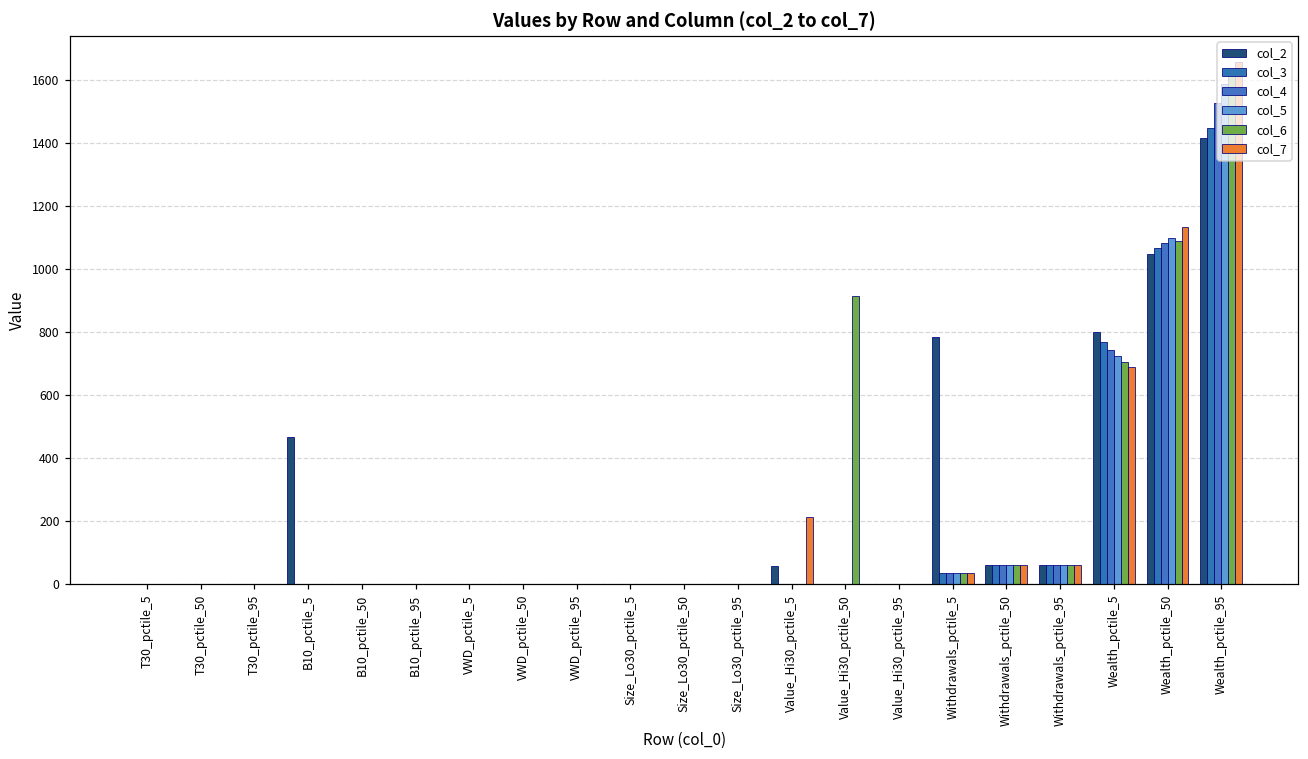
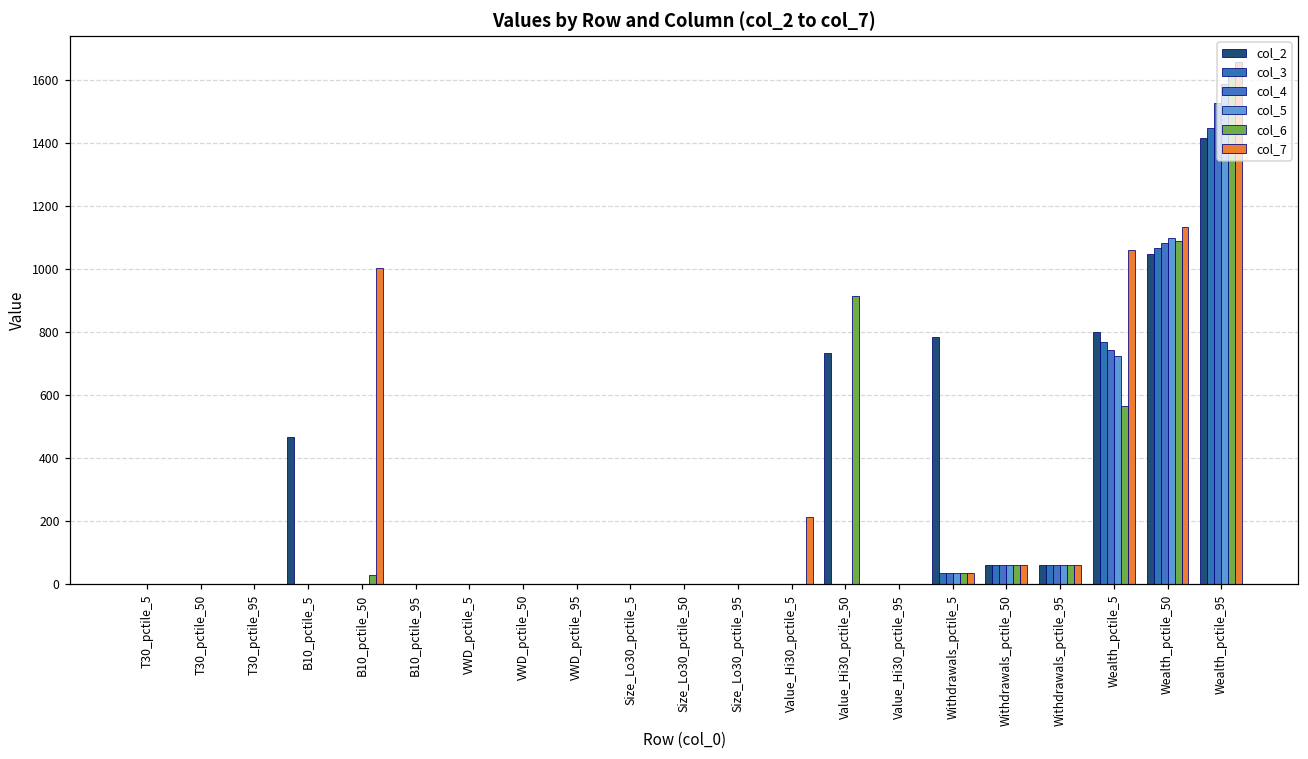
  {
    "col_2": {
      "B10_pctile_5": 470,
-     "Value_Hi30_pctile_5": 60,
-     "Value_Hi30_pctile_50": 0,
+     "Value_Hi30_pctile_5": 0,
+     "Value_Hi30_pctile_50": 730,
      "Withdrawals_pctile_5": 790,
      "Withdrawals_pctile_50": 60,
      "Withdrawals_pctile_95": 60,
      "Wealth_pctile_5": 800,
      "Wealth_pctile_50": 1050,
      "Wealth_pctile_95": 1420
    },
    "col_6": {
-     "B10_pctile_50": 0,
+     "B10_pctile_50": 30,
      "Value_Hi30_pctile_50": 910,
      "Withdrawals_pctile_5": 40,
      "Withdrawals_pctile_50": 60,
      "Withdrawals_pctile_95": 60,
-     "Wealth_pctile_5": 710,
+     "Wealth_pctile_5": 560,
      "Wealth_pctile_50": 1090
    },
    "col_7": {
-     "B10_pctile_50": 0,
+     "B10_pctile_50": 1000,
      "Value_Hi30_pctile_5": 210,
      "Withdrawals_pctile_5": 40,
      "Withdrawals_pctile_50": 60,
      "Withdrawals_pctile_95": 60,
-     "Wealth_pctile_5": 690,
+     "Wealth_pctile_5": 1060,
      "Wealth_pctile_50": 1130
    }
  }
